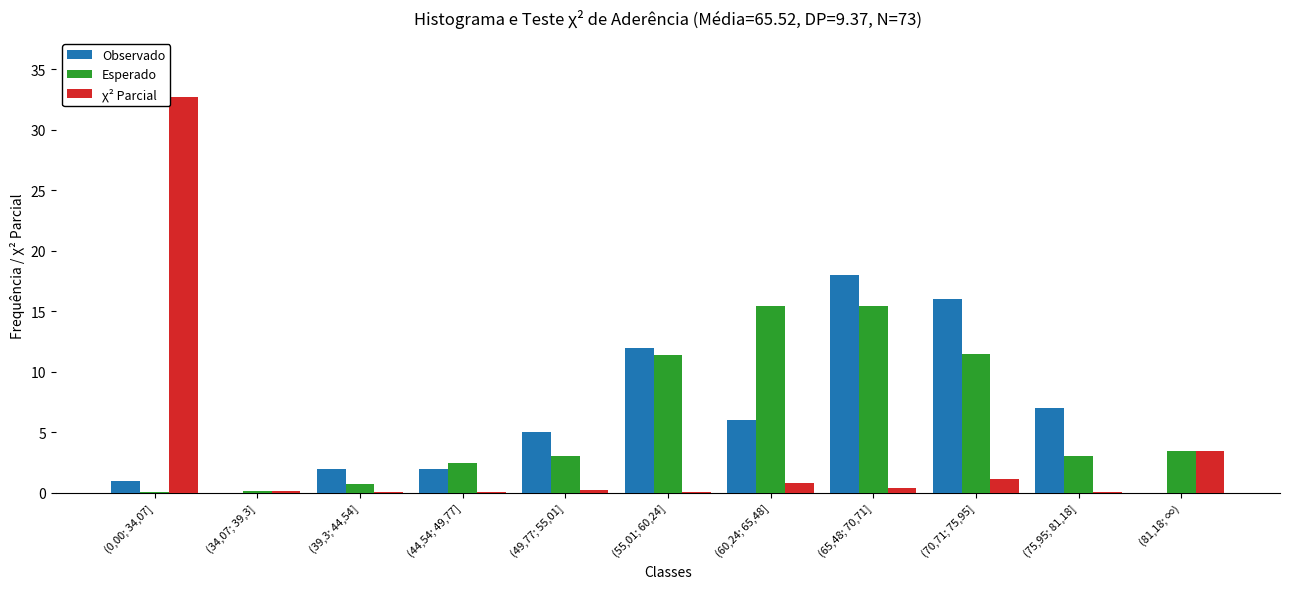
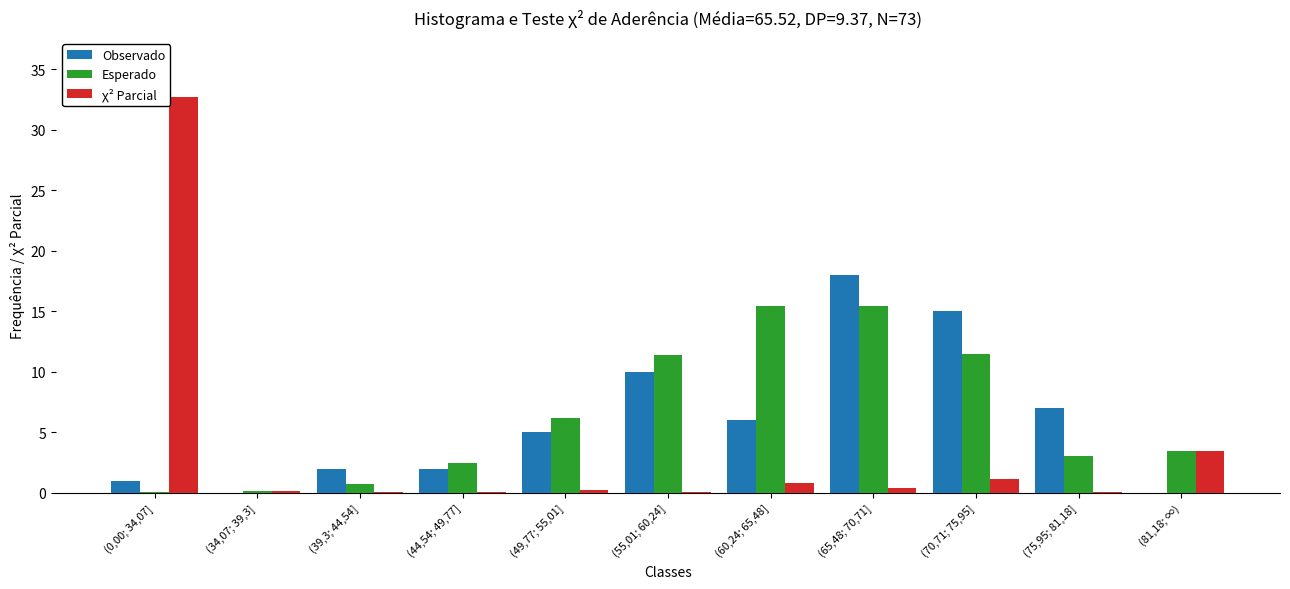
  {
    "Observado": {
      "(0,00; 34,07]": 1,
      "(34,07; 39,3]": 0,
      "(39,3; 44,54]": 2,
      "(44,54; 49,77]": 2,
      "(49,77; 55,01]": 5,
-     "(55,01; 60,24]": 12,
+     "(55,01; 60,24]": 10,
      "(60,24; 65,48]": 6,
      "(65,48; 70,71]": 18,
-     "(70,71; 75,95]": 16,
+     "(70,71; 75,95]": 15,
      "(75,95; 81,18]": 7,
      "(81,18; ∞)": 0
    },
    "Esperado": {
      "(39,3; 44,54]": 0.7,
      "(44,54; 49,77]": 2.5,
-     "(49,77; 55,01]": 3.0,
+     "(49,77; 55,01]": 6.2,
      "(55,01; 60,24]": 11.4,
      "(60,24; 65,48]": 15.4,
      "(65,48; 70,71]": 15.5,
      "(70,71; 75,95]": 11.5,
      "(75,95; 81,18]": 3.0,
      "(81,18; ∞)": 3.5
    },
    "χ² Parcial": {
      "(0,00; 34,07]": 32.7,
      "(49,77; 55,01]": 0.2,
      "(60,24; 65,48]": 0.8,
      "(65,48; 70,71]": 0.4,
      "(70,71; 75,95]": 1.1,
      "(81,18; ∞)": 3.5
    }
  }
